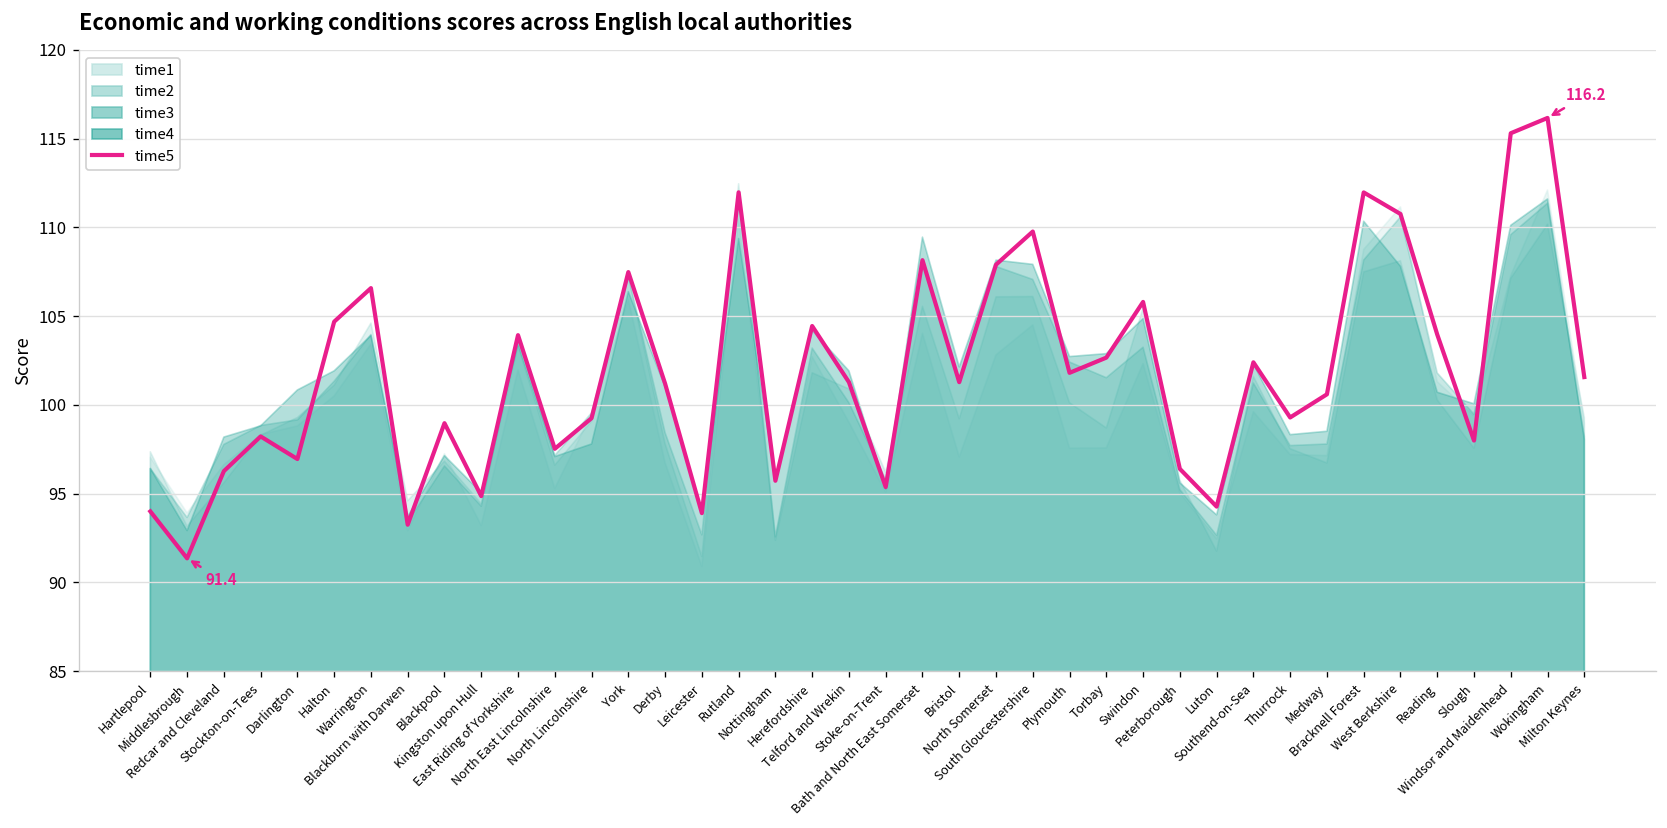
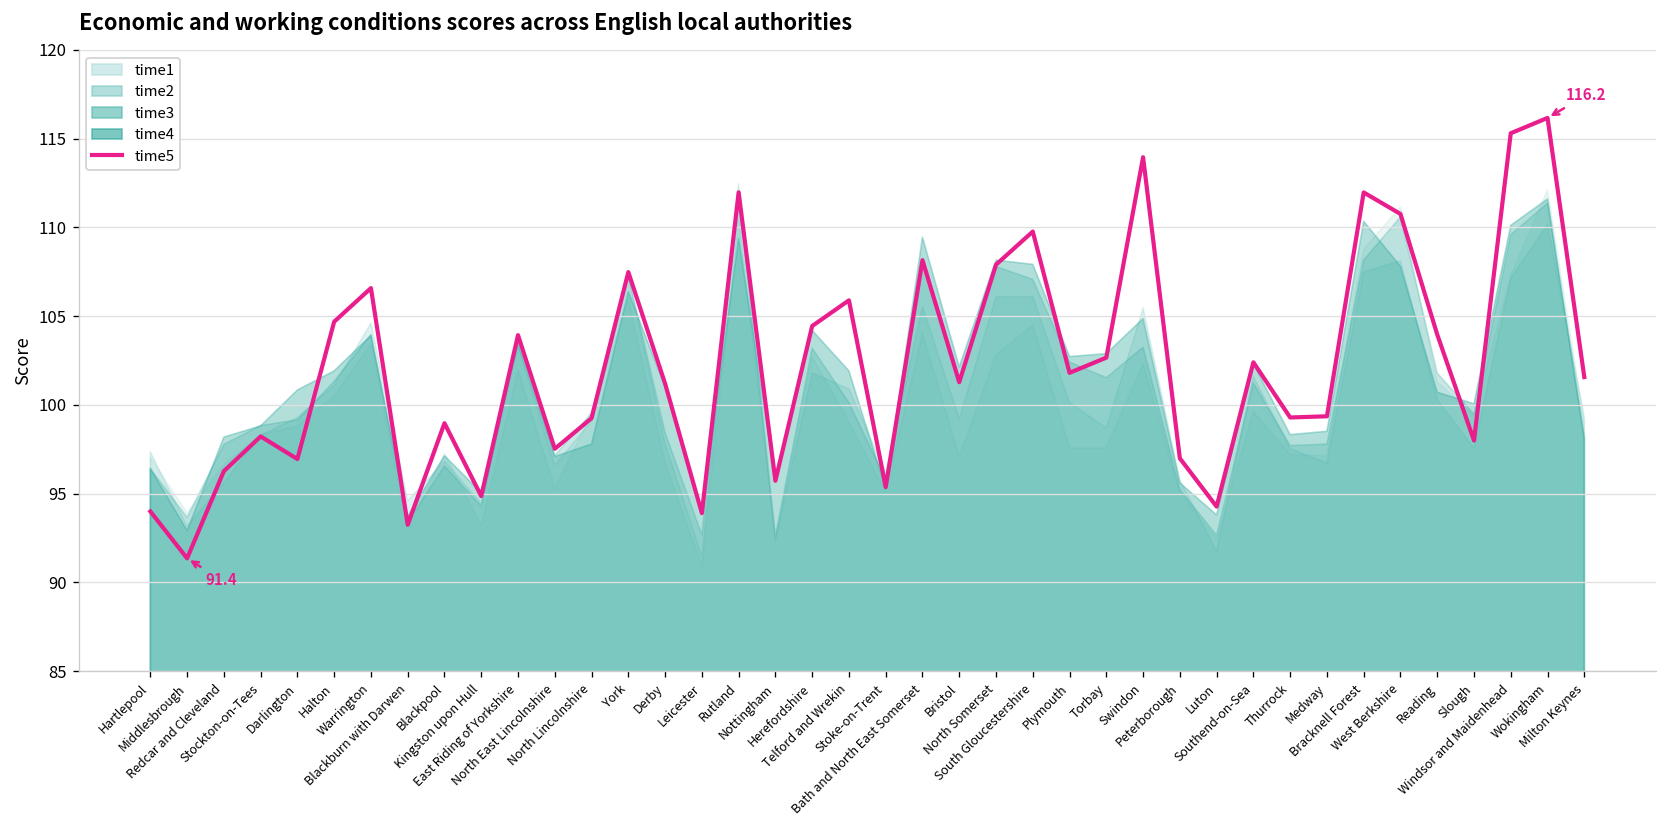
  {
    "time5": {
      "Hartlepool": 94.0,
      "Redcar and Cleveland": 96.3,
      "Darlington": 97.0,
      "Halton": 104.7,
      "Warrington": 106.6,
      "Blackpool": 99.0,
      "Kingston upon Hull": 94.9,
      "North East Lincolnshire": 97.5,
      "York": 107.5,
      "Derby": 101.2,
      "Herefordshire": 104.4,
-     "Telford and Wrekin": 101.3,
+     "Telford and Wrekin": 105.9,
      "Bath and North East Somerset": 108.2,
      "South Gloucestershire": 109.8,
      "Plymouth": 101.8,
      "Torbay": 102.7,
-     "Swindon": 105.8,
-     "Peterborough": 96.4,
+     "Swindon": 114.0,
+     "Peterborough": 97.0,
      "Luton": 94.3,
      "Thurrock": 99.3,
-     "Medway": 100.6,
+     "Medway": 99.4,
      "Bracknell Forest": 112.0,
      "Reading": 104.0,
      "Slough": 98.0,
      "Windsor and Maidenhead": 115.3,
      "Milton Keynes": 101.6
    }
  }
